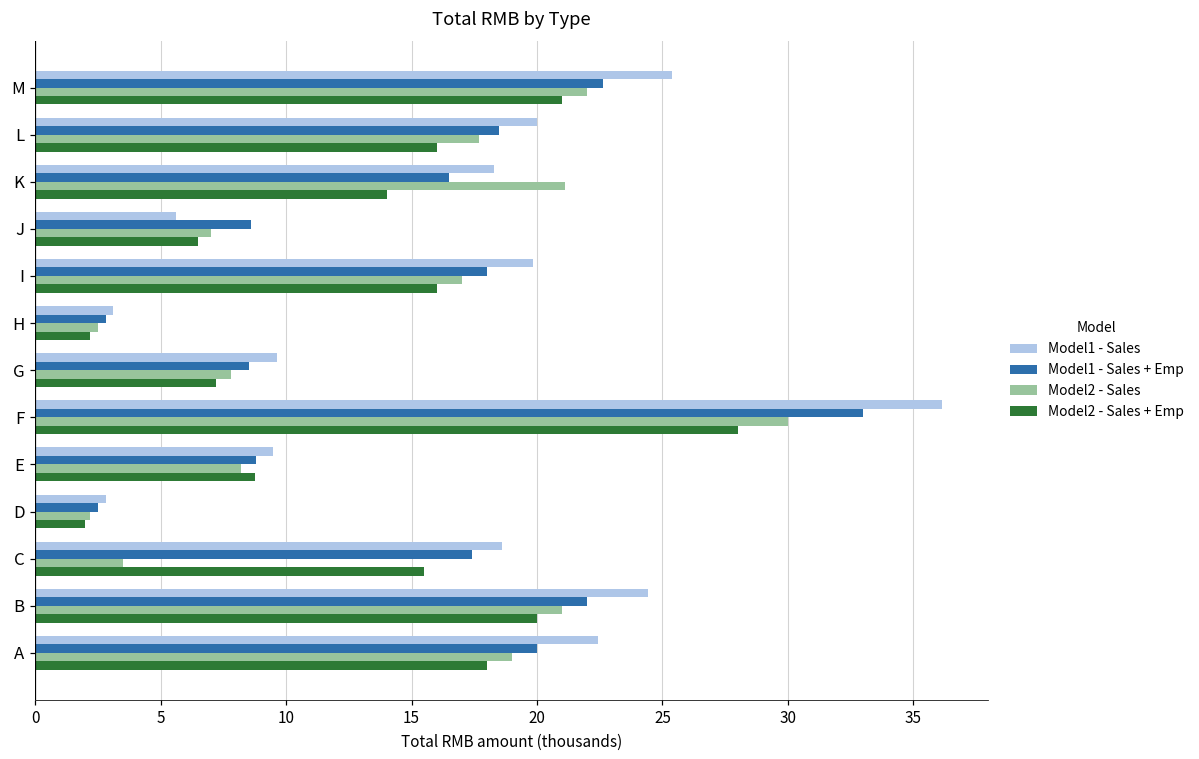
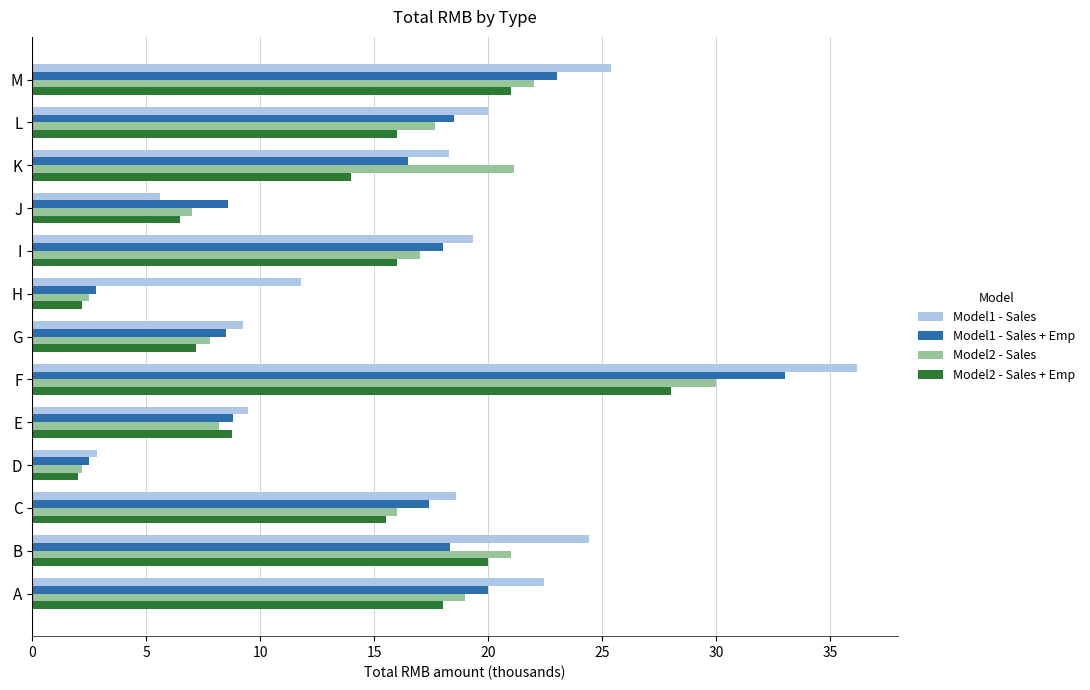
  {
    "Model1 - Sales": {
      "M": 25.4,
      "L": 20.0,
      "K": 18.3,
      "J": 5.6,
-     "I": 19.9,
-     "H": 3.1,
-     "G": 9.6,
+     "I": 19.4,
+     "H": 11.8,
+     "G": 9.3,
      "F": 36.2,
      "E": 9.5,
      "D": 2.8,
      "C": 18.6,
      "B": 24.4,
      "A": 22.4
    },
    "Model1 - Sales + Emp": {
-     "M": 22.6,
+     "M": 23.0,
      "L": 18.5,
      "K": 16.5,
      "J": 8.6,
      "I": 18.0,
      "H": 2.8,
      "G": 8.5,
      "F": 33.0,
      "E": 8.8,
      "D": 2.5,
      "C": 17.4,
-     "B": 22.0,
+     "B": 18.3,
      "A": 20.0
    },
    "Model2 - Sales": {
      "M": 22.0,
      "L": 17.7,
      "K": 21.1,
      "J": 7.0,
      "I": 17.0,
      "H": 2.5,
      "G": 7.8,
      "F": 30.0,
      "E": 8.2,
      "D": 2.2,
-     "C": 3.5,
+     "C": 16.0,
      "B": 21.0,
      "A": 19.0
    },
    "Model2 - Sales + Emp": {
      "M": 21.0,
      "L": 16.0,
      "K": 14.0,
      "J": 6.5,
      "I": 16.0,
      "H": 2.2,
      "G": 7.2,
      "F": 28.0,
      "E": 8.8,
      "D": 2.0,
      "C": 15.5,
      "B": 20.0,
      "A": 18.0
    }
  }
